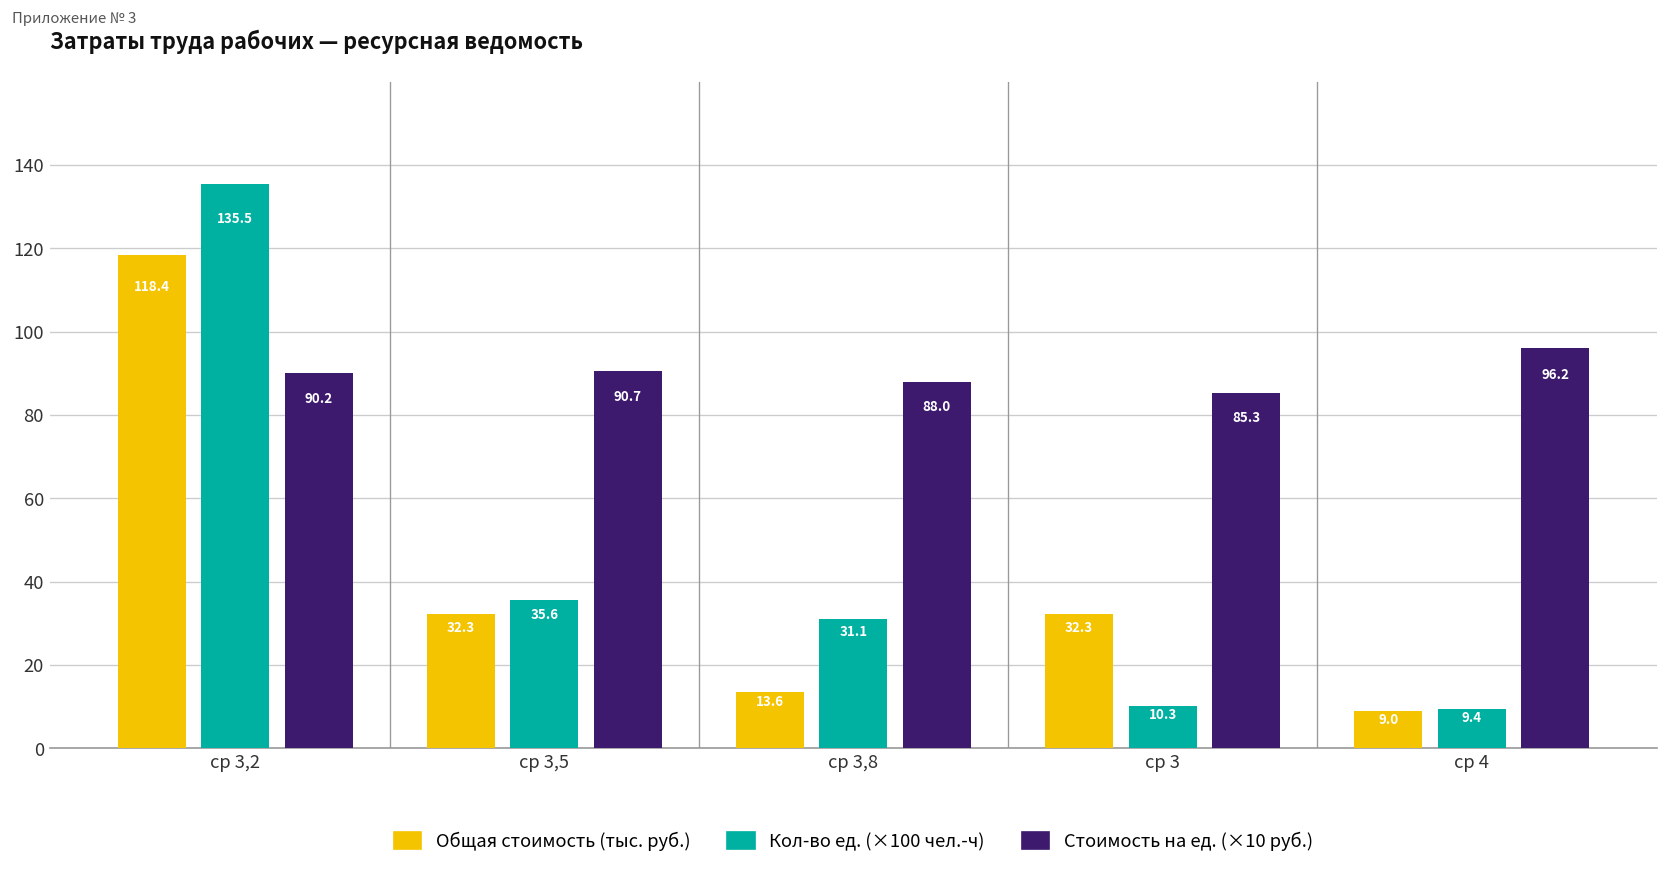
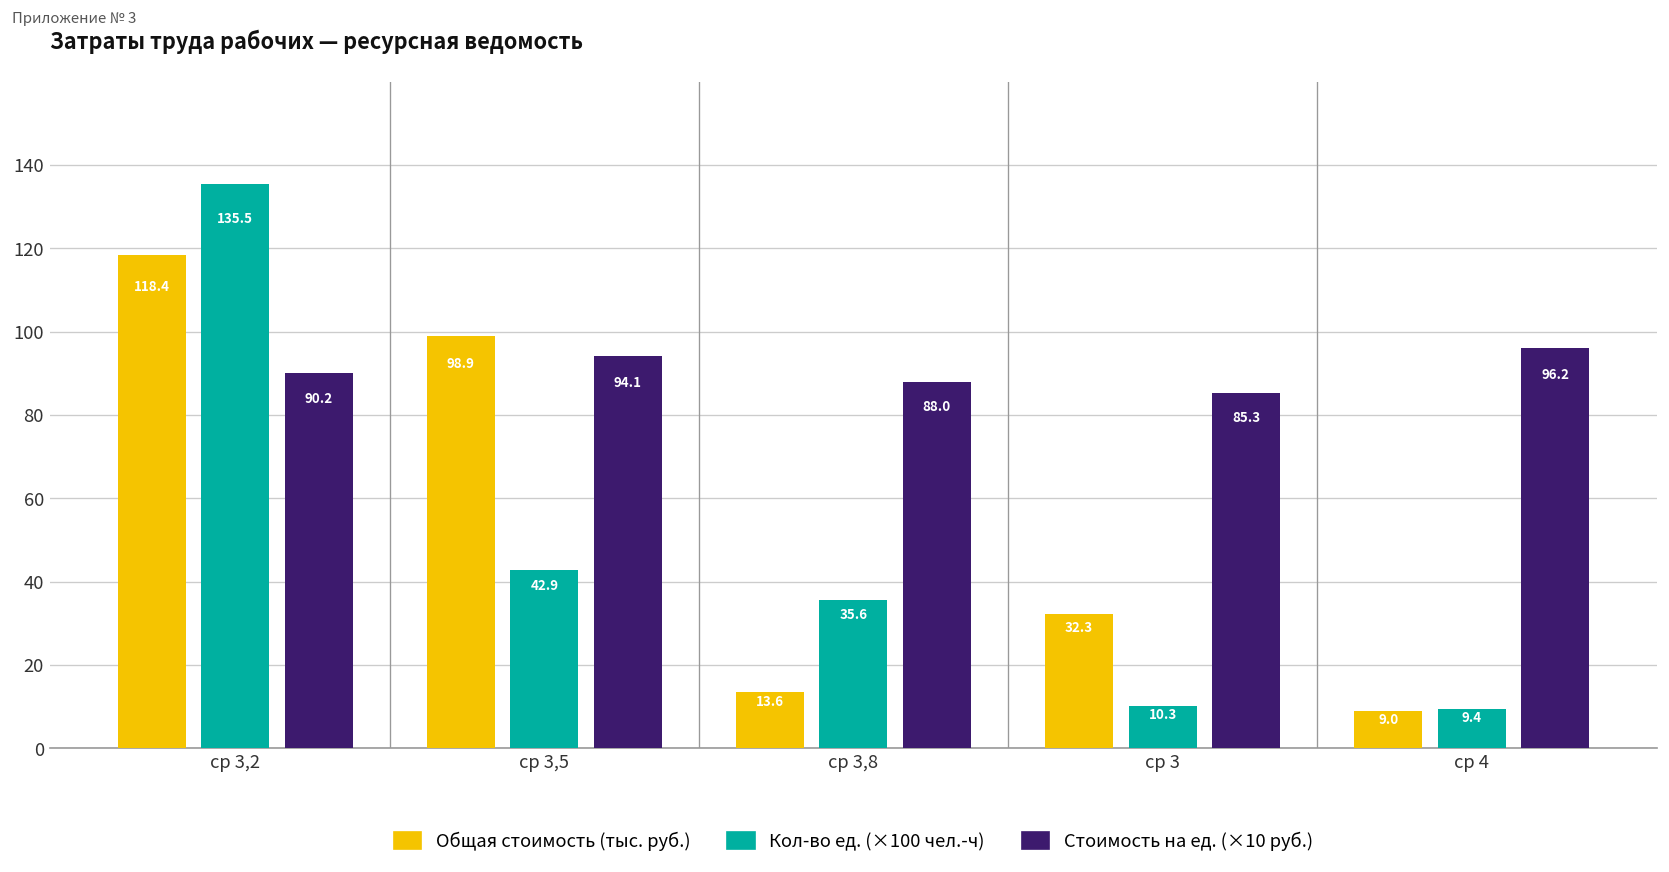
  {
    "Общая стоимость (тыс. руб.)": {
      "ср 3,2": 118.4,
-     "ср 3,5": 32.3,
+     "ср 3,5": 98.9,
      "ср 3,8": 13.6,
      "ср 3": 32.3,
      "ср 4": 9.0
    },
    "Кол-во ед. (×100 чел.-ч)": {
      "ср 3,2": 135.5,
-     "ср 3,5": 35.6,
-     "ср 3,8": 31.1,
+     "ср 3,5": 42.9,
+     "ср 3,8": 35.6,
      "ср 3": 10.3,
      "ср 4": 9.4
    },
    "Стоимость на ед. (×10 руб.)": {
      "ср 3,2": 90.2,
-     "ср 3,5": 90.7,
+     "ср 3,5": 94.1,
      "ср 3,8": 88.0,
      "ср 3": 85.3,
      "ср 4": 96.2
    }
  }
